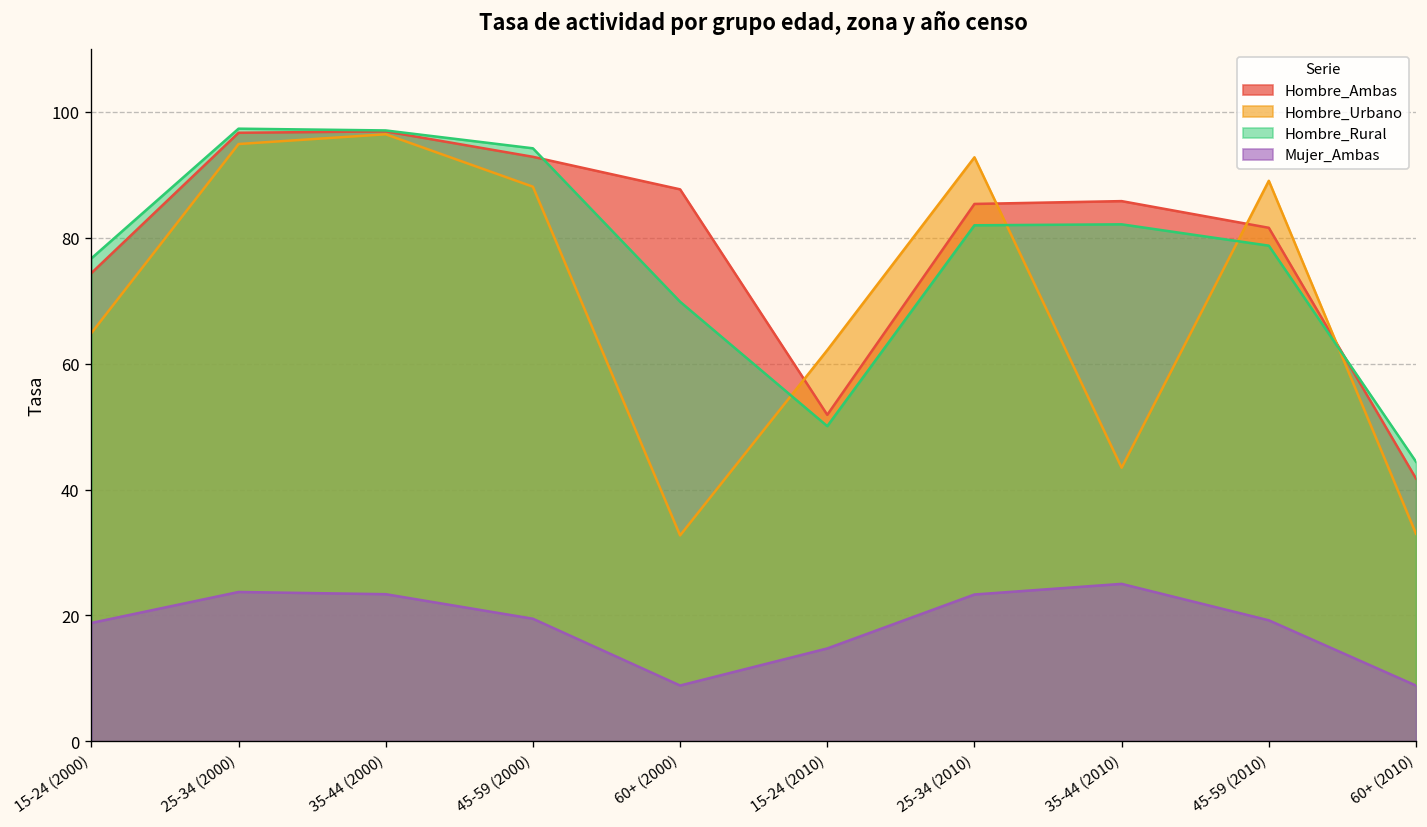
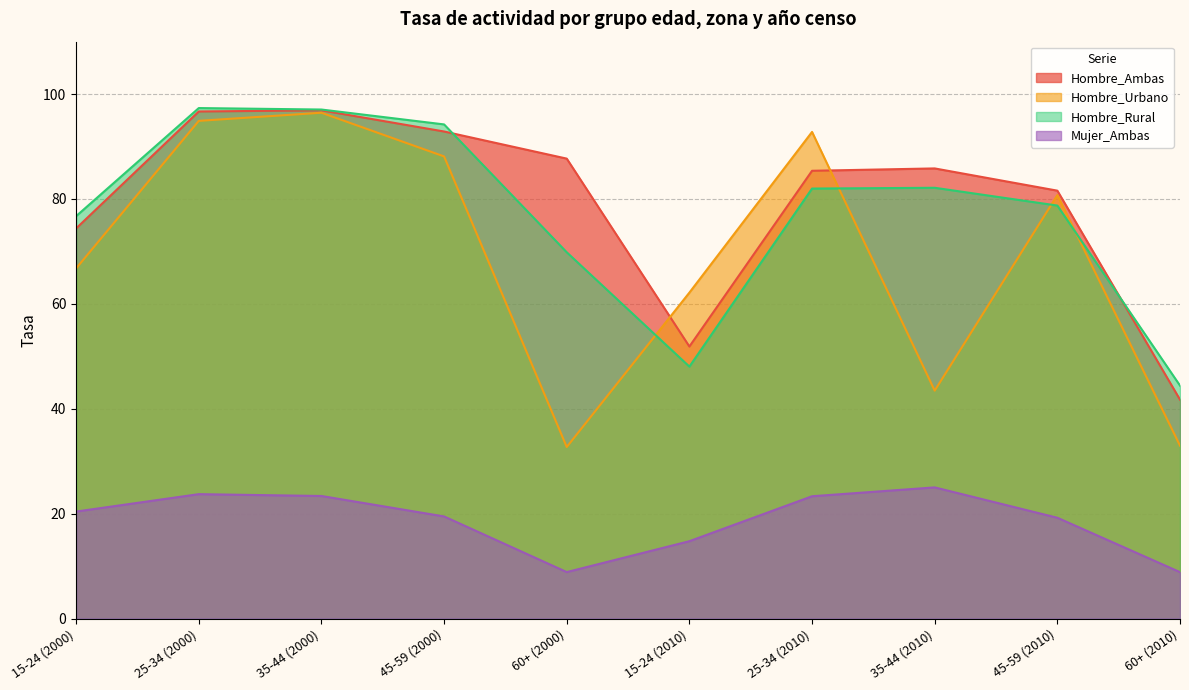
  {
    "Hombre_Ambas": {
      "15-24 (2000)": 74,
      "25-34 (2000)": 97,
      "45-59 (2000)": 93,
      "60+ (2000)": 88,
      "15-24 (2010)": 52,
      "25-34 (2010)": 85,
      "35-44 (2010)": 86,
      "45-59 (2010)": 82,
      "60+ (2010)": 42
    },
    "Hombre_Urbano": {
-     "15-24 (2000)": 65,
+     "15-24 (2000)": 67,
      "25-34 (2000)": 95,
      "45-59 (2000)": 88,
      "60+ (2000)": 33,
      "15-24 (2010)": 62,
      "25-34 (2010)": 93,
      "35-44 (2010)": 43,
-     "45-59 (2010)": 89,
+     "45-59 (2010)": 81,
      "60+ (2010)": 33
    },
    "Hombre_Rural": {
      "15-24 (2000)": 77,
      "25-34 (2000)": 97,
      "45-59 (2000)": 94,
      "60+ (2000)": 70,
-     "15-24 (2010)": 50,
+     "15-24 (2010)": 48,
      "25-34 (2010)": 82,
      "35-44 (2010)": 82,
      "45-59 (2010)": 79,
      "60+ (2010)": 44
    },
    "Mujer_Ambas": {
-     "15-24 (2000)": 19,
+     "15-24 (2000)": 20,
      "25-34 (2000)": 24,
      "35-44 (2000)": 23,
      "45-59 (2000)": 19,
      "60+ (2000)": 9,
      "15-24 (2010)": 15,
      "25-34 (2010)": 23,
      "35-44 (2010)": 25,
      "45-59 (2010)": 19,
      "60+ (2010)": 9
    }
  }
